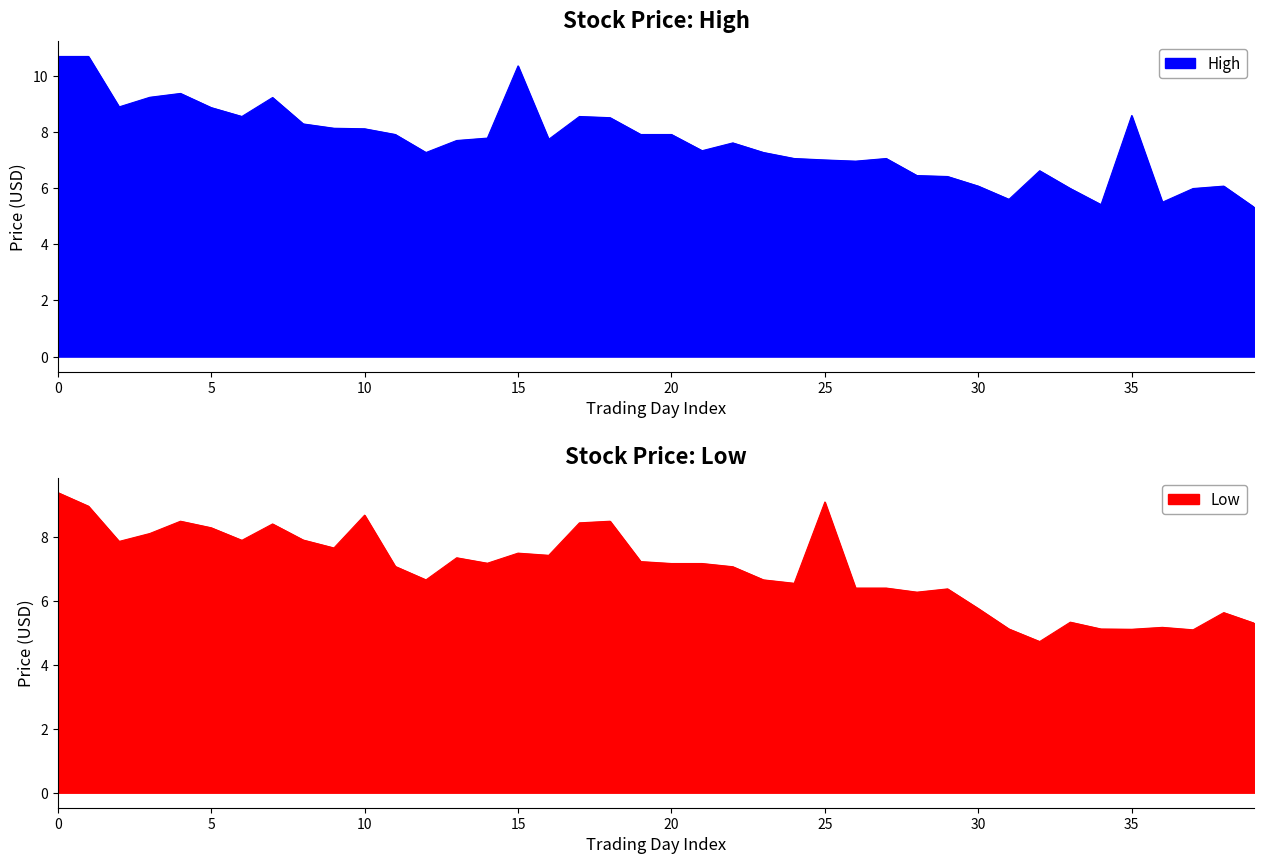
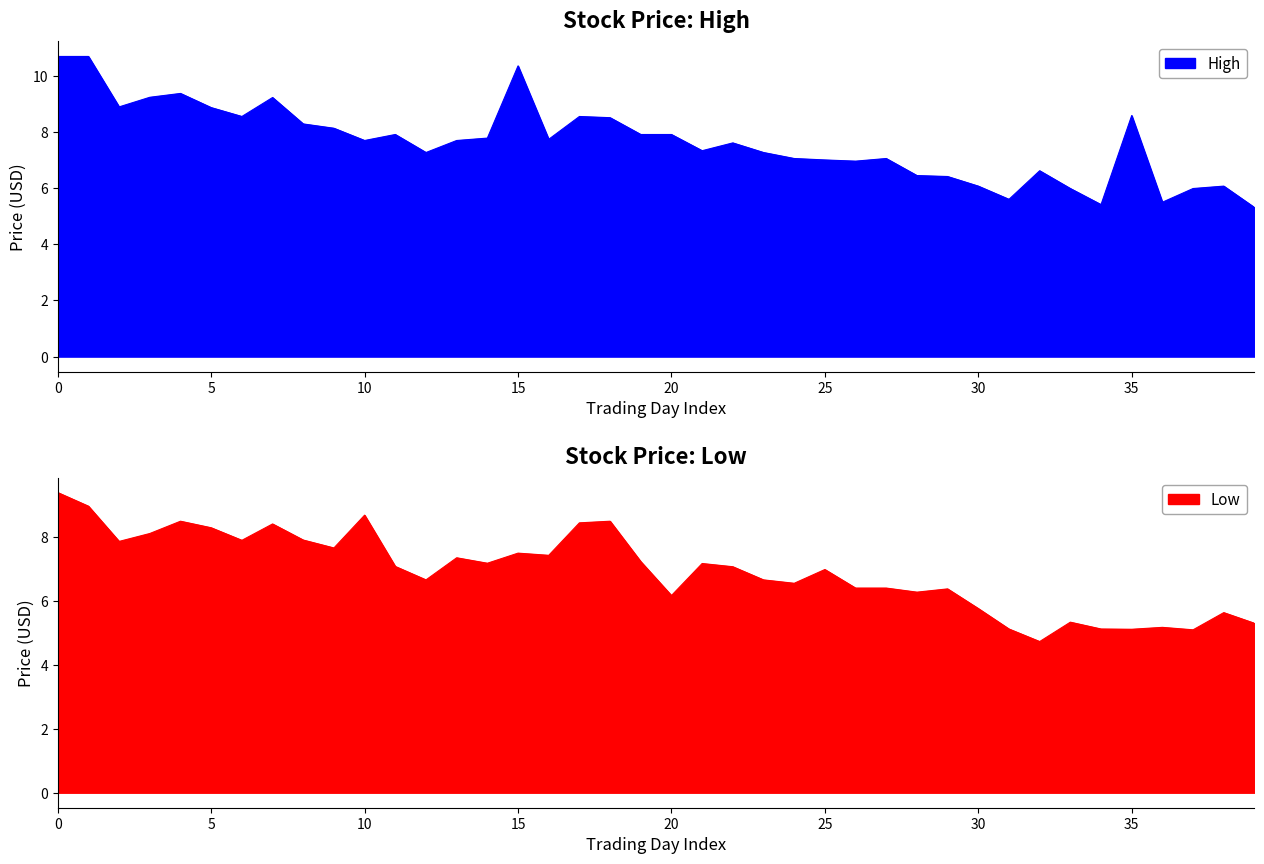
  {
    "Stock Price: High": {
      "0": 10.7,
      "5": 8.9,
-     "10": 8.1,
+     "10": 7.7,
      "15": 10.3,
      "20": 7.9,
      "25": 7.0,
      "30": 6.1,
      "35": 8.6
    },
    "Stock Price: Low": {
      "0": 9.4,
      "5": 8.3,
      "10": 8.7,
      "15": 7.5,
-     "20": 7.2,
-     "25": 9.1,
+     "20": 6.2,
+     "25": 7.0,
      "30": 5.8,
      "35": 5.1
    }
  }
